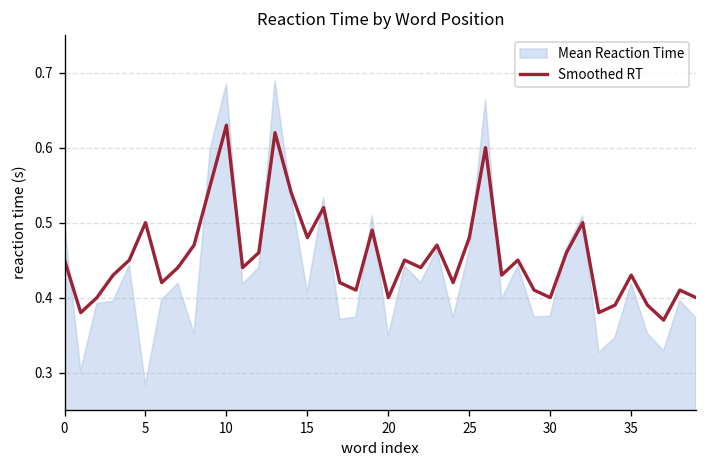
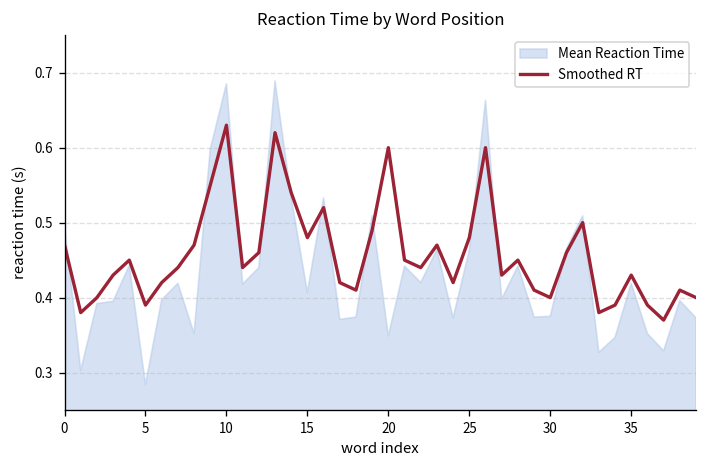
  {
    "Smoothed RT": {
-     "0": 0.45,
-     "5": 0.50,
+     "0": 0.47,
+     "5": 0.39,
      "10": 0.63,
      "15": 0.48,
-     "20": 0.4,
+     "20": 0.6,
      "25": 0.48,
      "30": 0.40,
      "35": 0.43
    },
    "Mean Reaction Time": {
      "0": 0.50,
      "5": 0.28,
      "10": 0.69,
      "15": 0.41,
      "20": 0.35,
      "25": 0.46,
      "30": 0.38,
      "35": 0.42
    }
  }
